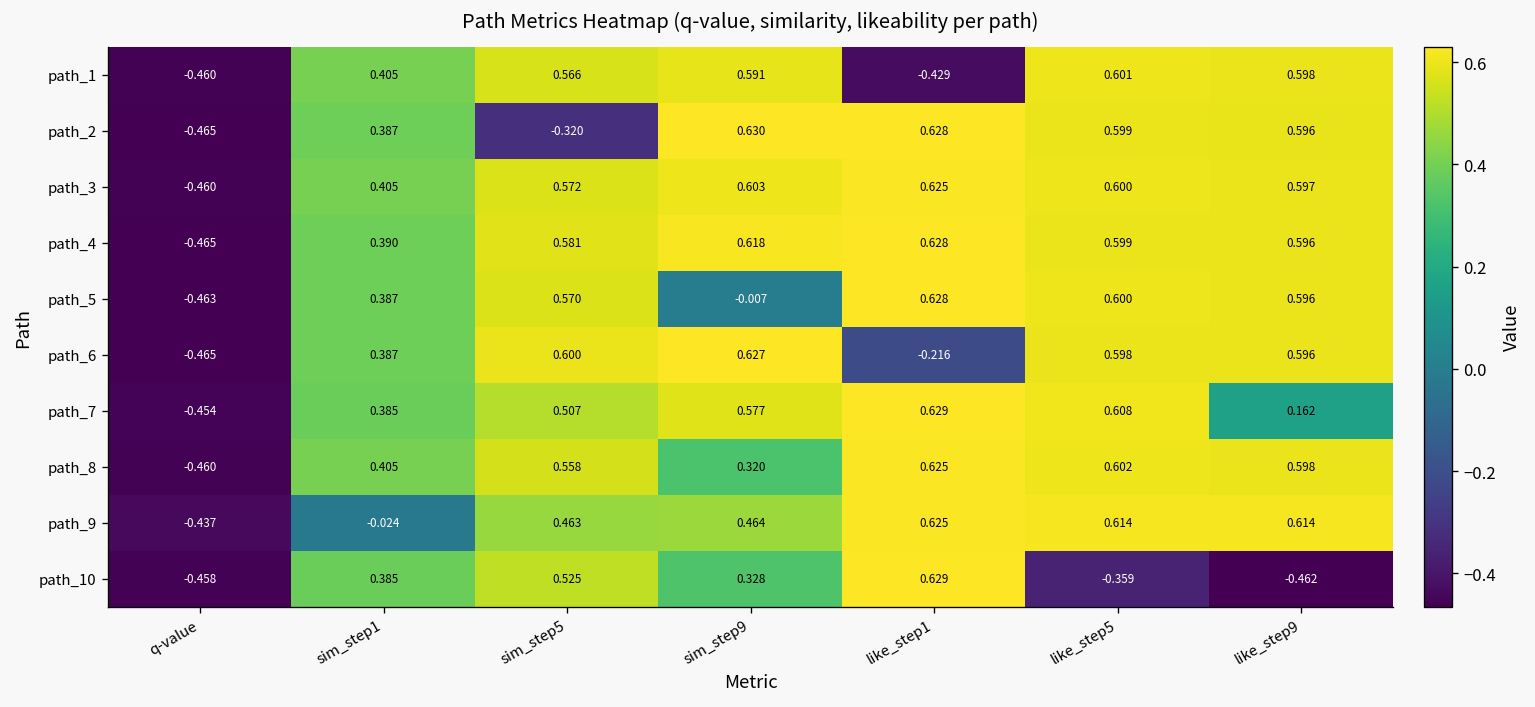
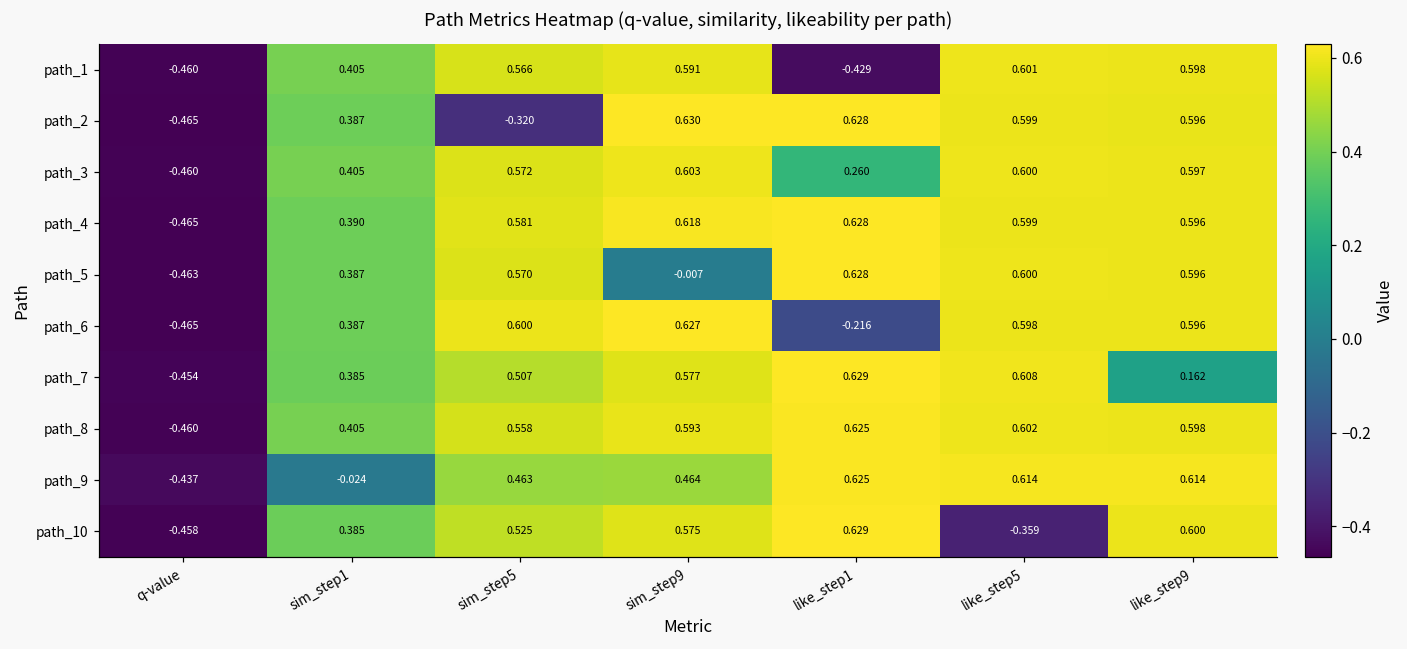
  {
    "path_1": {
      "q-value": -0.460,
      "sim_step1": 0.405,
      "sim_step5": 0.566,
      "sim_step9": 0.591,
      "like_step1": -0.429,
      "like_step5": 0.601,
      "like_step9": 0.598
    },
    "path_2": {
      "q-value": -0.465,
      "sim_step1": 0.387,
      "sim_step5": -0.320,
      "sim_step9": 0.630,
      "like_step1": 0.628,
      "like_step5": 0.599,
      "like_step9": 0.596
    },
    "path_3": {
      "q-value": -0.460,
      "sim_step1": 0.405,
      "sim_step5": 0.572,
      "sim_step9": 0.603,
-     "like_step1": 0.625,
+     "like_step1": 0.260,
      "like_step5": 0.600,
      "like_step9": 0.597
    },
    "path_4": {
      "q-value": -0.465,
      "sim_step1": 0.390,
      "sim_step5": 0.581,
      "sim_step9": 0.618,
      "like_step1": 0.628,
      "like_step5": 0.599,
      "like_step9": 0.596
    },
    "path_5": {
      "q-value": -0.463,
      "sim_step1": 0.387,
      "sim_step5": 0.570,
      "sim_step9": -0.007,
      "like_step1": 0.628,
      "like_step5": 0.600,
      "like_step9": 0.596
    },
    "path_6": {
      "q-value": -0.465,
      "sim_step1": 0.387,
      "sim_step5": 0.600,
      "sim_step9": 0.627,
      "like_step1": -0.216,
      "like_step5": 0.598,
      "like_step9": 0.596
    },
    "path_7": {
      "q-value": -0.454,
      "sim_step1": 0.385,
      "sim_step5": 0.507,
      "sim_step9": 0.577,
      "like_step1": 0.629,
      "like_step5": 0.608,
      "like_step9": 0.162
    },
    "path_8": {
      "q-value": -0.460,
      "sim_step1": 0.405,
      "sim_step5": 0.558,
-     "sim_step9": 0.320,
+     "sim_step9": 0.593,
      "like_step1": 0.625,
      "like_step5": 0.602,
      "like_step9": 0.598
    },
    "path_9": {
      "q-value": -0.437,
      "sim_step1": -0.024,
      "sim_step5": 0.463,
      "sim_step9": 0.464,
      "like_step1": 0.625,
      "like_step5": 0.614,
      "like_step9": 0.614
    },
    "path_10": {
      "q-value": -0.458,
      "sim_step1": 0.385,
      "sim_step5": 0.525,
-     "sim_step9": 0.328,
+     "sim_step9": 0.575,
      "like_step1": 0.629,
      "like_step5": -0.359,
-     "like_step9": -0.462
+     "like_step9": 0.600
    }
  }
